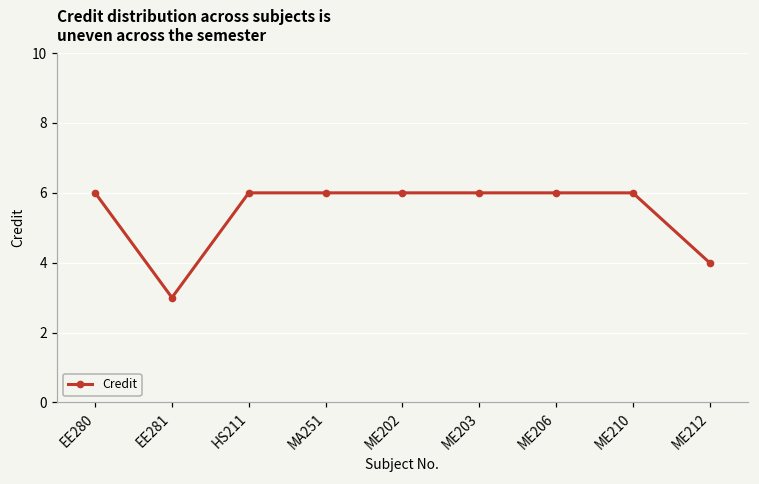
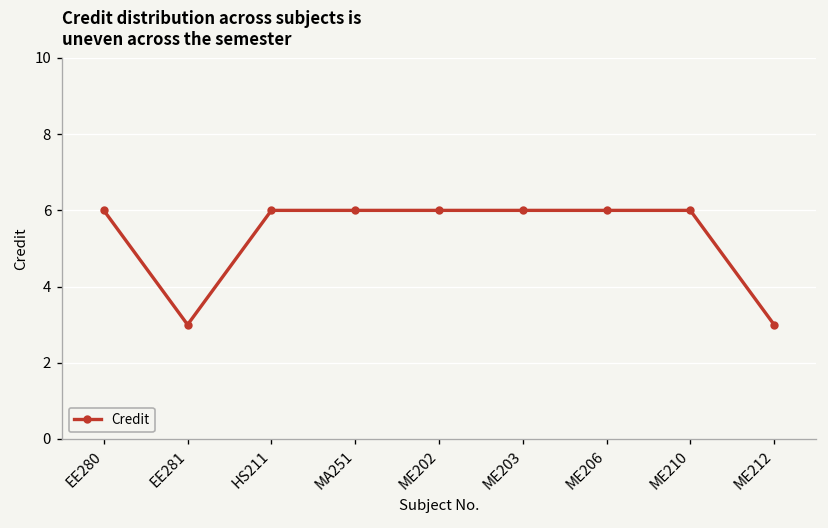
  {
    "EE280": 6,
    "EE281": 3,
    "HS211": 6,
    "MA251": 6,
    "ME202": 6,
    "ME203": 6,
    "ME206": 6,
    "ME210": 6,
-   "ME212": 4
+   "ME212": 3
  }
